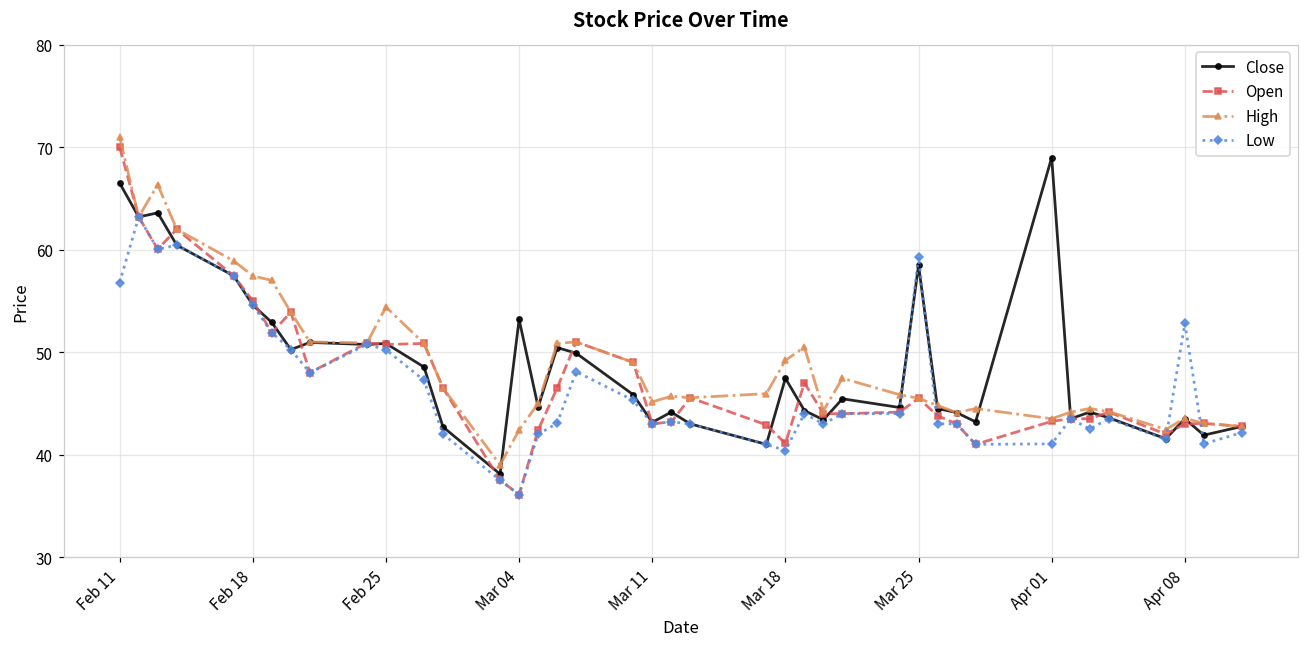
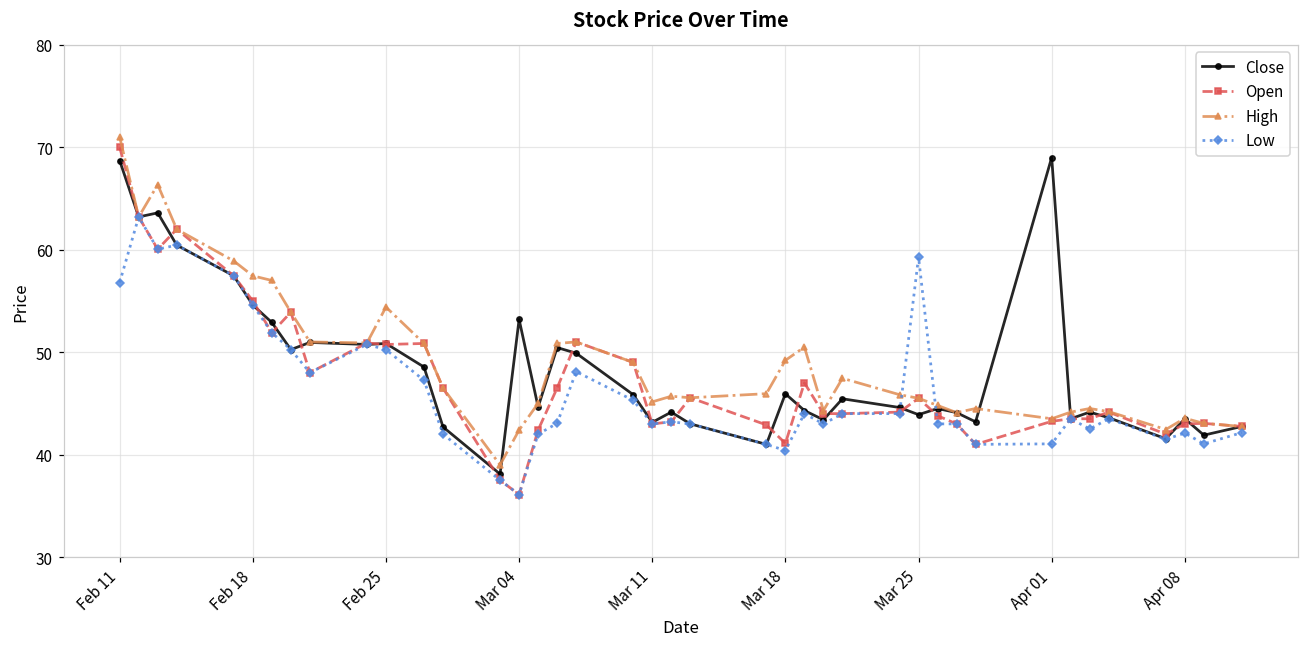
  {
    "Close": {
-     "Feb 11": 67,
+     "Feb 11": 69,
      "Mar 04": 53,
-     "Mar 18": 47,
-     "Mar 25": 59,
+     "Mar 18": 46,
+     "Mar 25": 44,
      "Apr 01": 69
    },
    "Low": {
      "Feb 11": 57,
      "Feb 25": 50,
      "Mar 18": 40,
      "Mar 25": 59,
      "Apr 01": 41,
-     "Apr 08": 53
+     "Apr 08": 42
    }
  }
